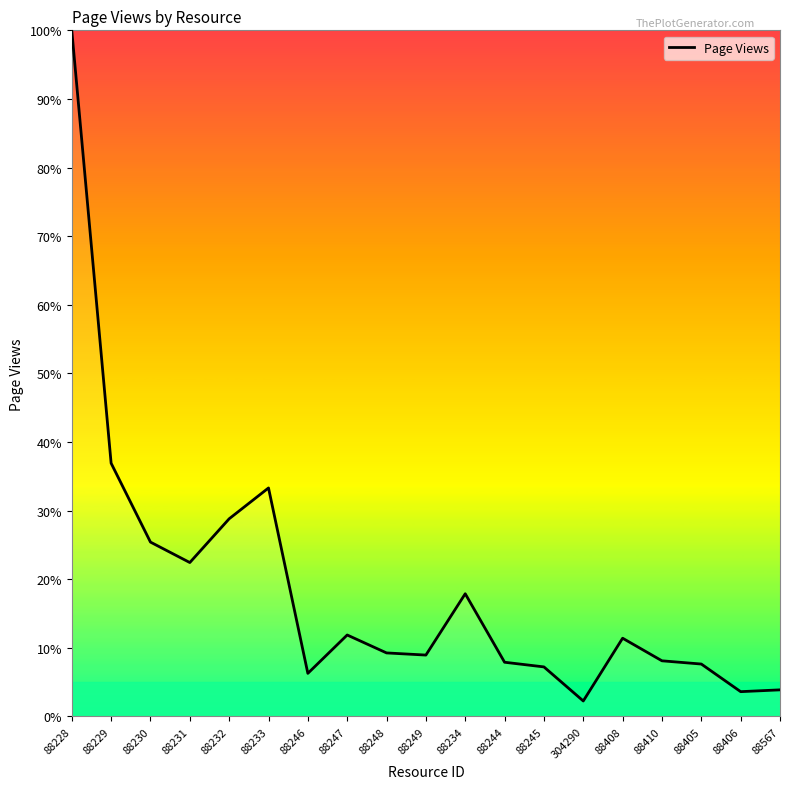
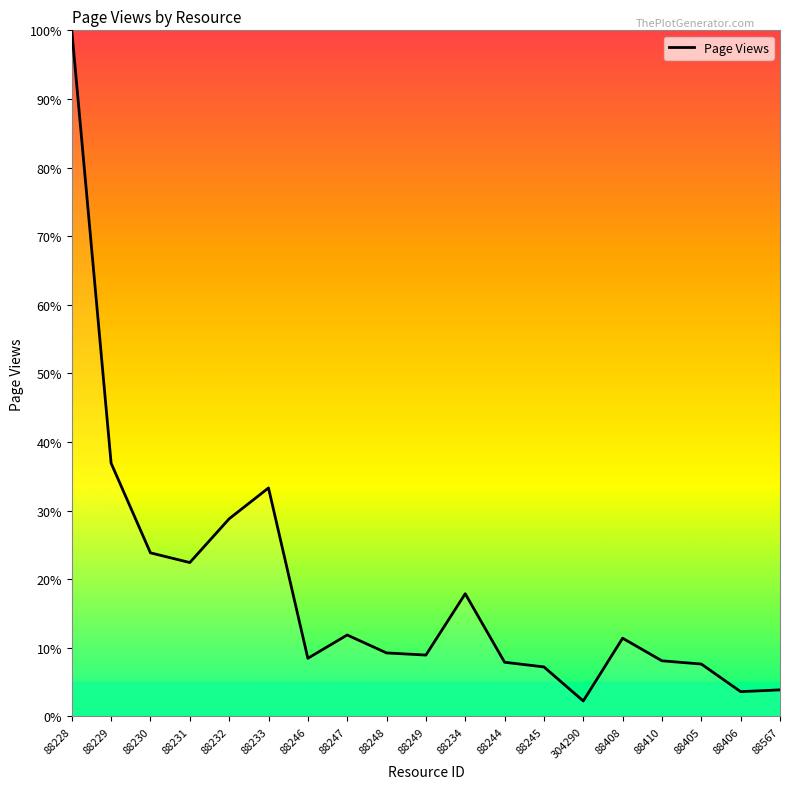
  {
    "88228": "100%",
    "88229": "37%",
-   "88230": "25%",
+   "88230": "24%",
    "88231": "22%",
    "88232": "29%",
    "88233": "33%",
-   "88246": "6%",
+   "88246": "8%",
    "88247": "12%",
    "88248": "9%",
    "88249": "9%",
    "88234": "18%",
    "88244": "8%",
    "88245": "7%",
    "88408": "11%",
    "88410": "8%",
    "88405": "8%"
  }
